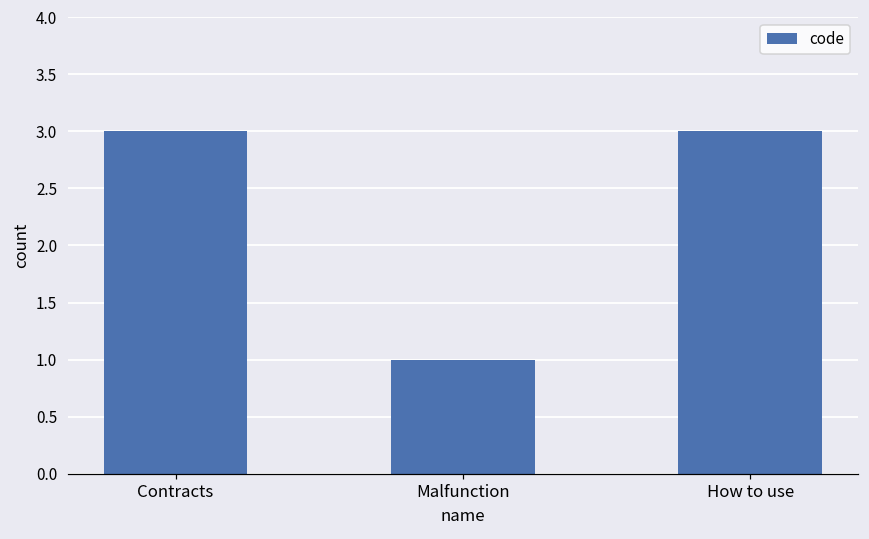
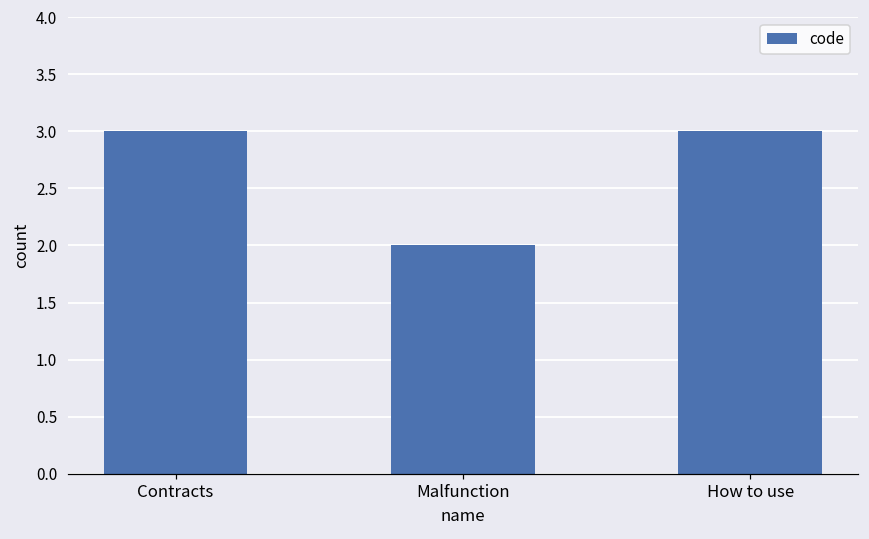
  {
    "Contracts": 3,
-   "Malfunction": 1,
+   "Malfunction": 2,
    "How to use": 3
  }
